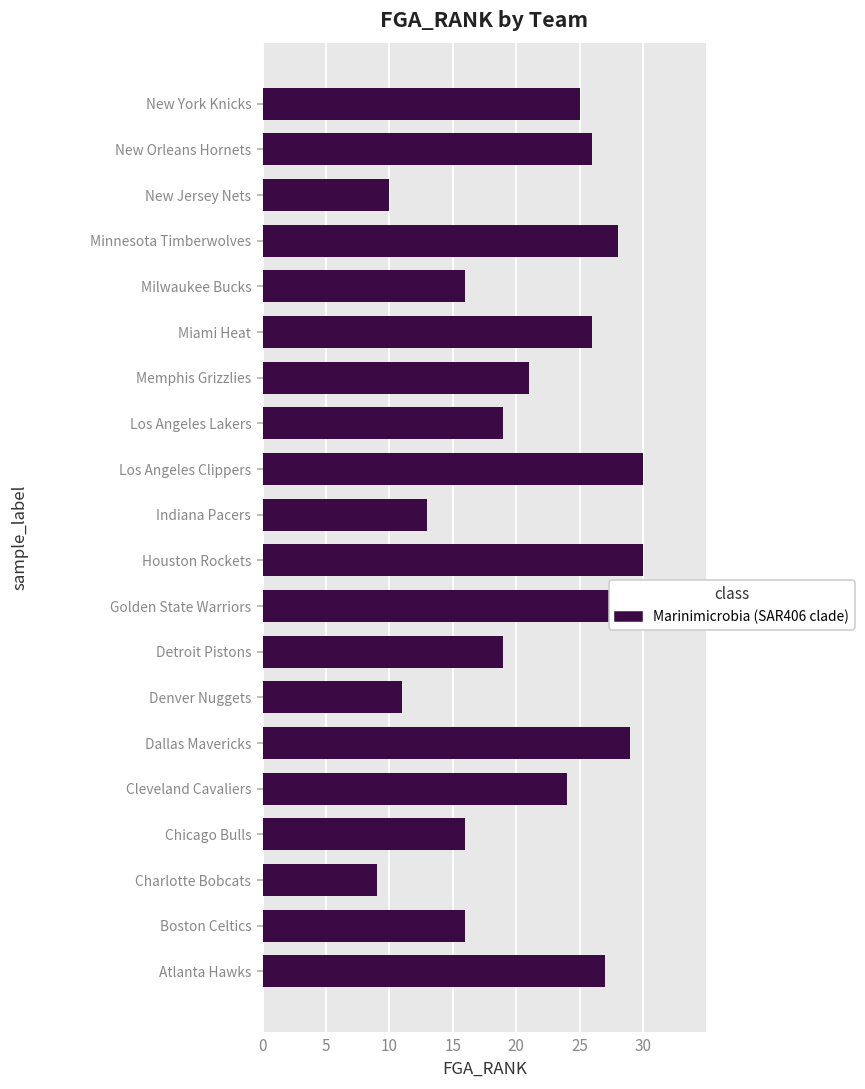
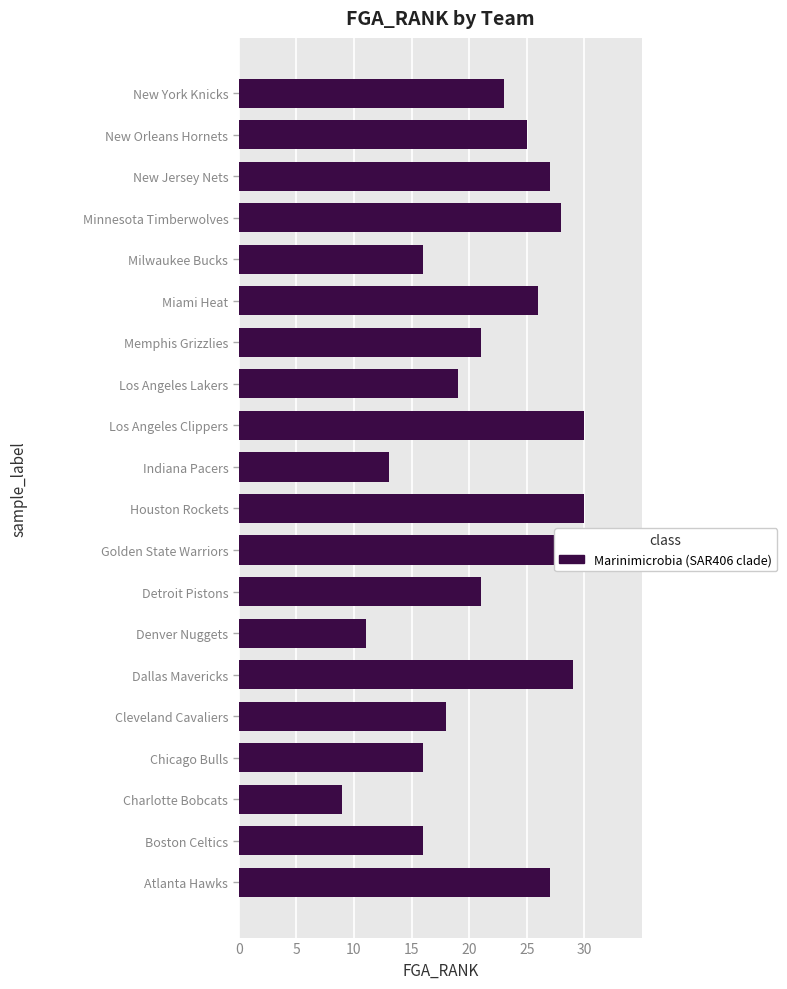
  {
-   "New York Knicks": 25,
-   "New Orleans Hornets": 26,
-   "New Jersey Nets": 10,
+   "New York Knicks": 23,
+   "New Orleans Hornets": 25,
+   "New Jersey Nets": 27,
    "Minnesota Timberwolves": 28,
    "Milwaukee Bucks": 16,
    "Miami Heat": 26,
    "Memphis Grizzlies": 21,
    "Los Angeles Lakers": 19,
    "Los Angeles Clippers": 30,
    "Indiana Pacers": 13,
    "Houston Rockets": 30,
-   "Detroit Pistons": 19,
+   "Detroit Pistons": 21,
    "Denver Nuggets": 11,
    "Dallas Mavericks": 29,
-   "Cleveland Cavaliers": 24,
+   "Cleveland Cavaliers": 18,
    "Chicago Bulls": 16,
    "Charlotte Bobcats": 9,
    "Boston Celtics": 16,
    "Atlanta Hawks": 27
  }
